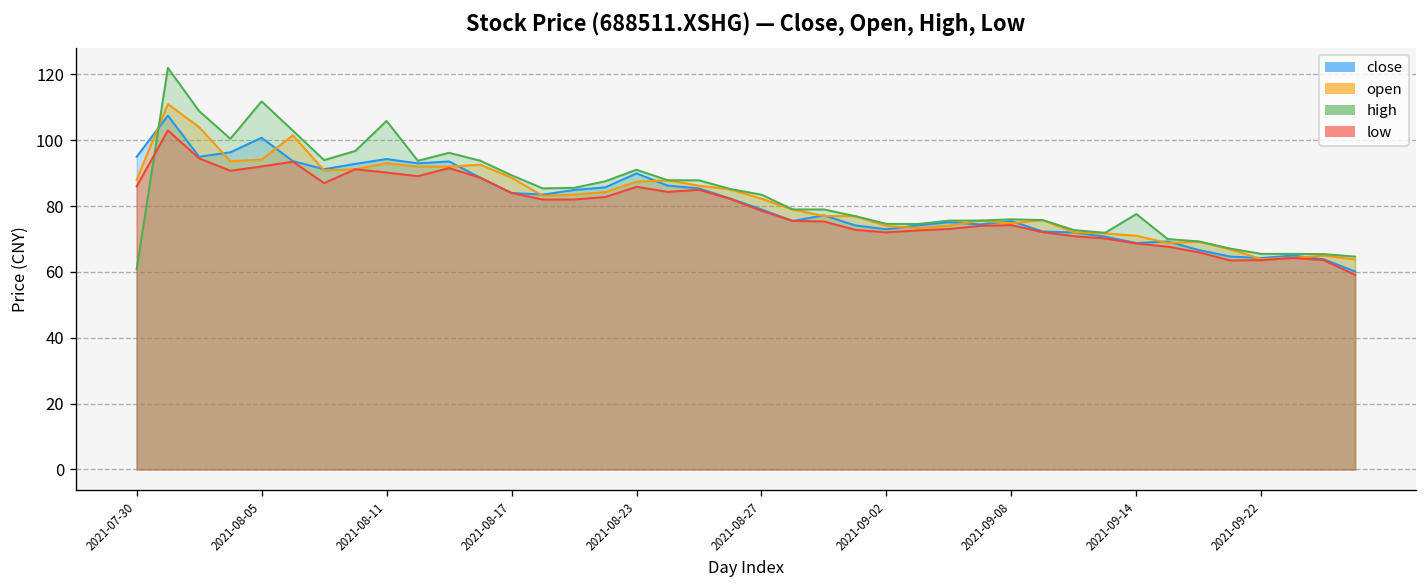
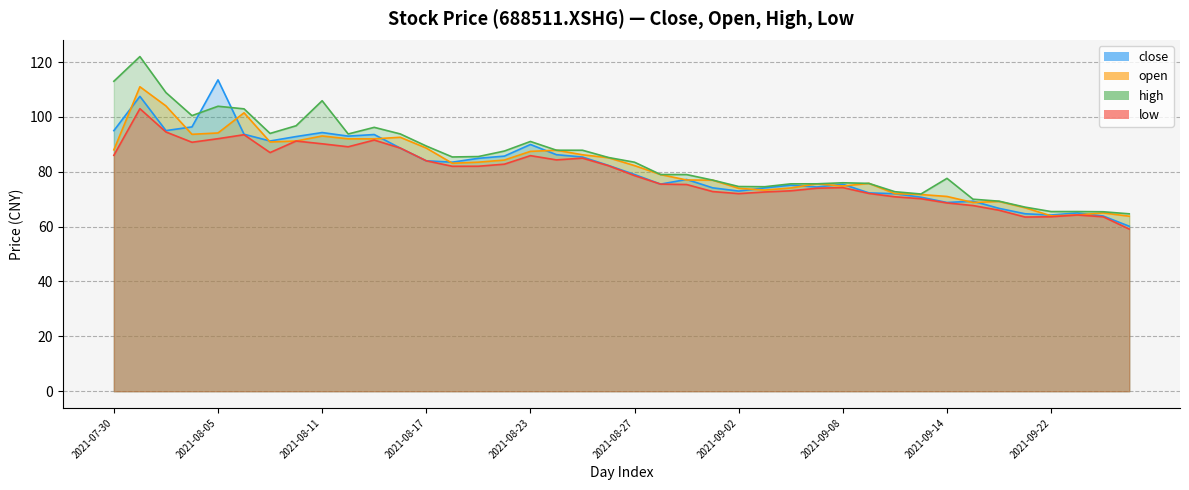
  {
    "close": {
      "2021-07-30": 95,
-     "2021-08-05": 101,
+     "2021-08-05": 114,
      "2021-08-11": 94,
      "2021-08-23": 90
    },
    "high": {
-     "2021-07-30": 61,
-     "2021-08-05": 112,
+     "2021-07-30": 113,
+     "2021-08-05": 104,
      "2021-08-11": 106,
      "2021-08-23": 91,
      "2021-08-27": 83,
      "2021-09-14": 78,
      "2021-09-22": 65
    }
  }
